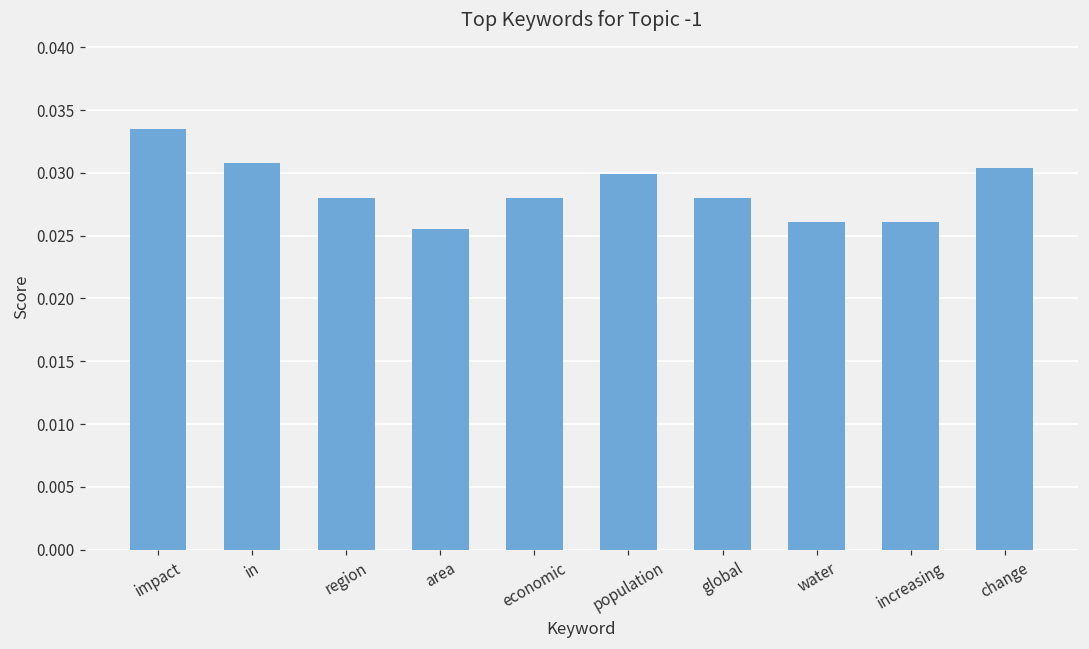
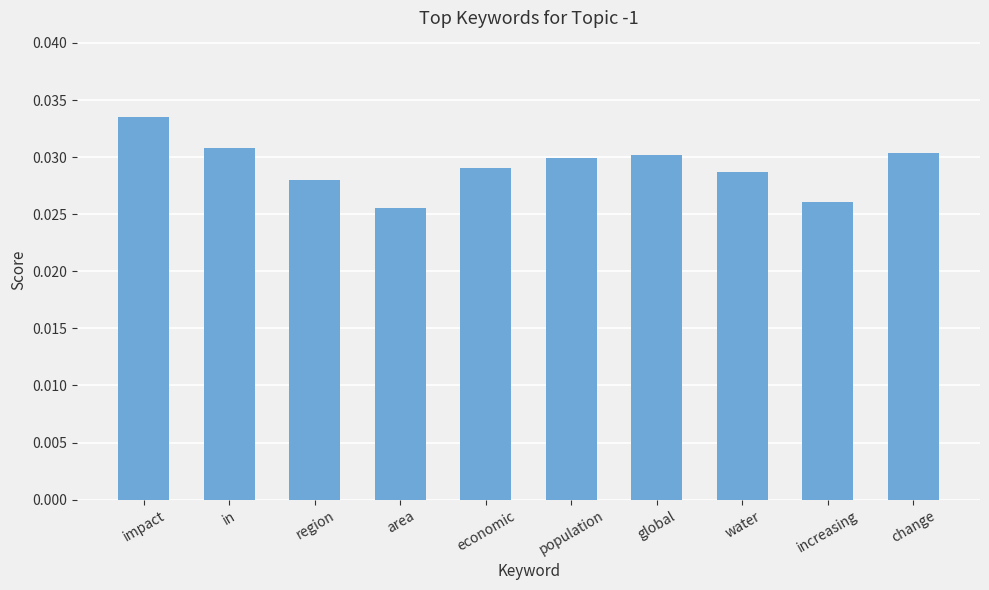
  {
    "impact": 0.0335,
    "in": 0.0308,
    "region": 0.0280,
    "area": 0.0256,
-   "economic": 0.0280,
+   "economic": 0.0290,
    "population": 0.0299,
-   "global": 0.0280,
-   "water": 0.0261,
+   "global": 0.0302,
+   "water": 0.0287,
    "increasing": 0.0261,
    "change": 0.0304
  }
